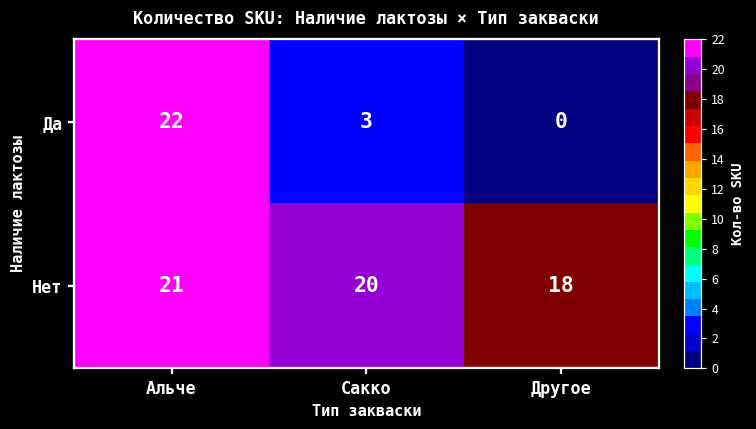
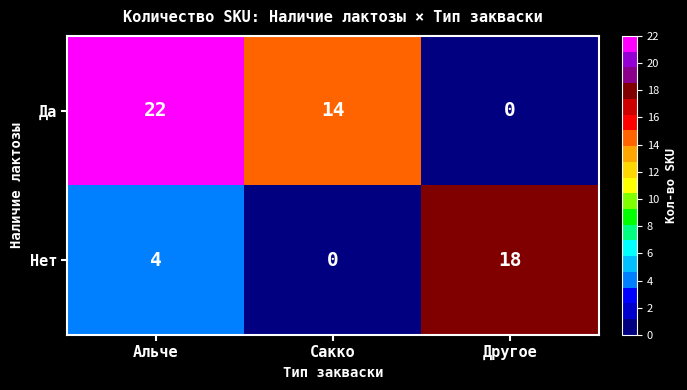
  {
    "Да": {
      "Альче": 22,
-     "Сакко": 3,
+     "Сакко": 14,
      "Другое": 0
    },
    "Нет": {
-     "Альче": 21,
-     "Сакко": 20,
+     "Альче": 4,
+     "Сакко": 0,
      "Другое": 18
    }
  }
